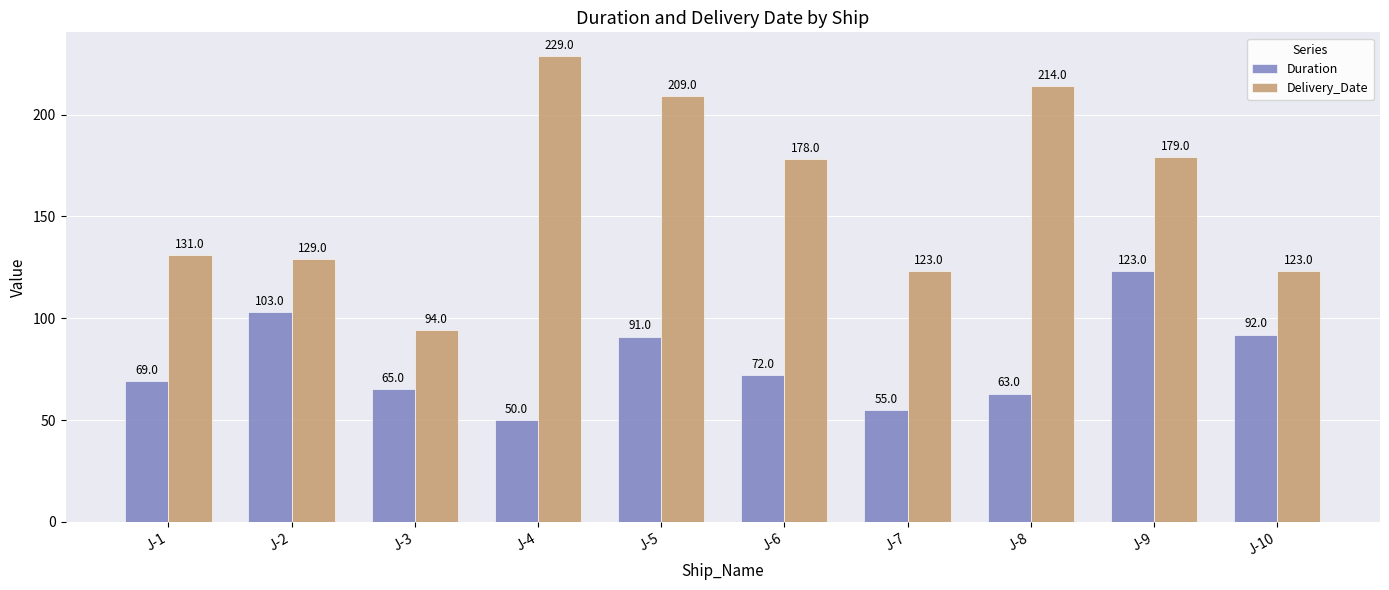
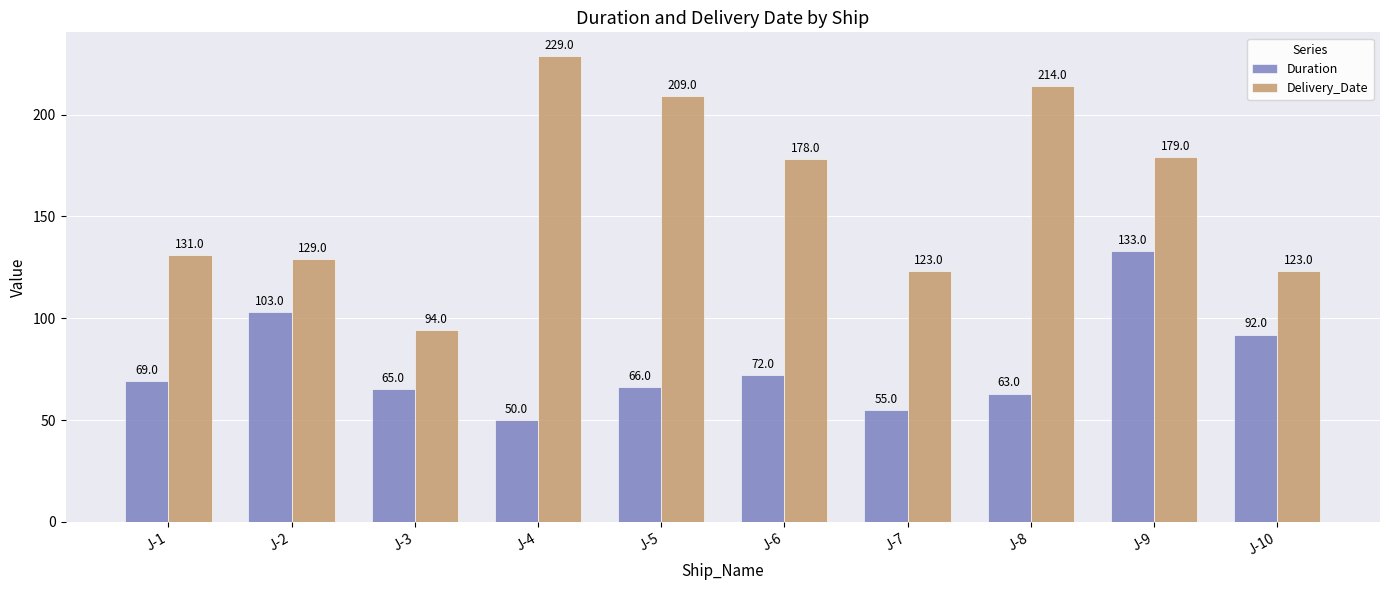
  {
    "Duration": {
      "J-1": 69.0,
      "J-2": 103.0,
      "J-3": 65.0,
      "J-4": 50.0,
-     "J-5": 91.0,
+     "J-5": 66.0,
      "J-6": 72.0,
      "J-7": 55.0,
      "J-8": 63.0,
-     "J-9": 123.0,
+     "J-9": 133.0,
      "J-10": 92.0
    },
    "Delivery_Date": {
      "J-1": 131.0,
      "J-2": 129.0,
      "J-3": 94.0,
      "J-4": 229.0,
      "J-5": 209.0,
      "J-6": 178.0,
      "J-7": 123.0,
      "J-8": 214.0,
      "J-9": 179.0,
      "J-10": 123.0
    }
  }
